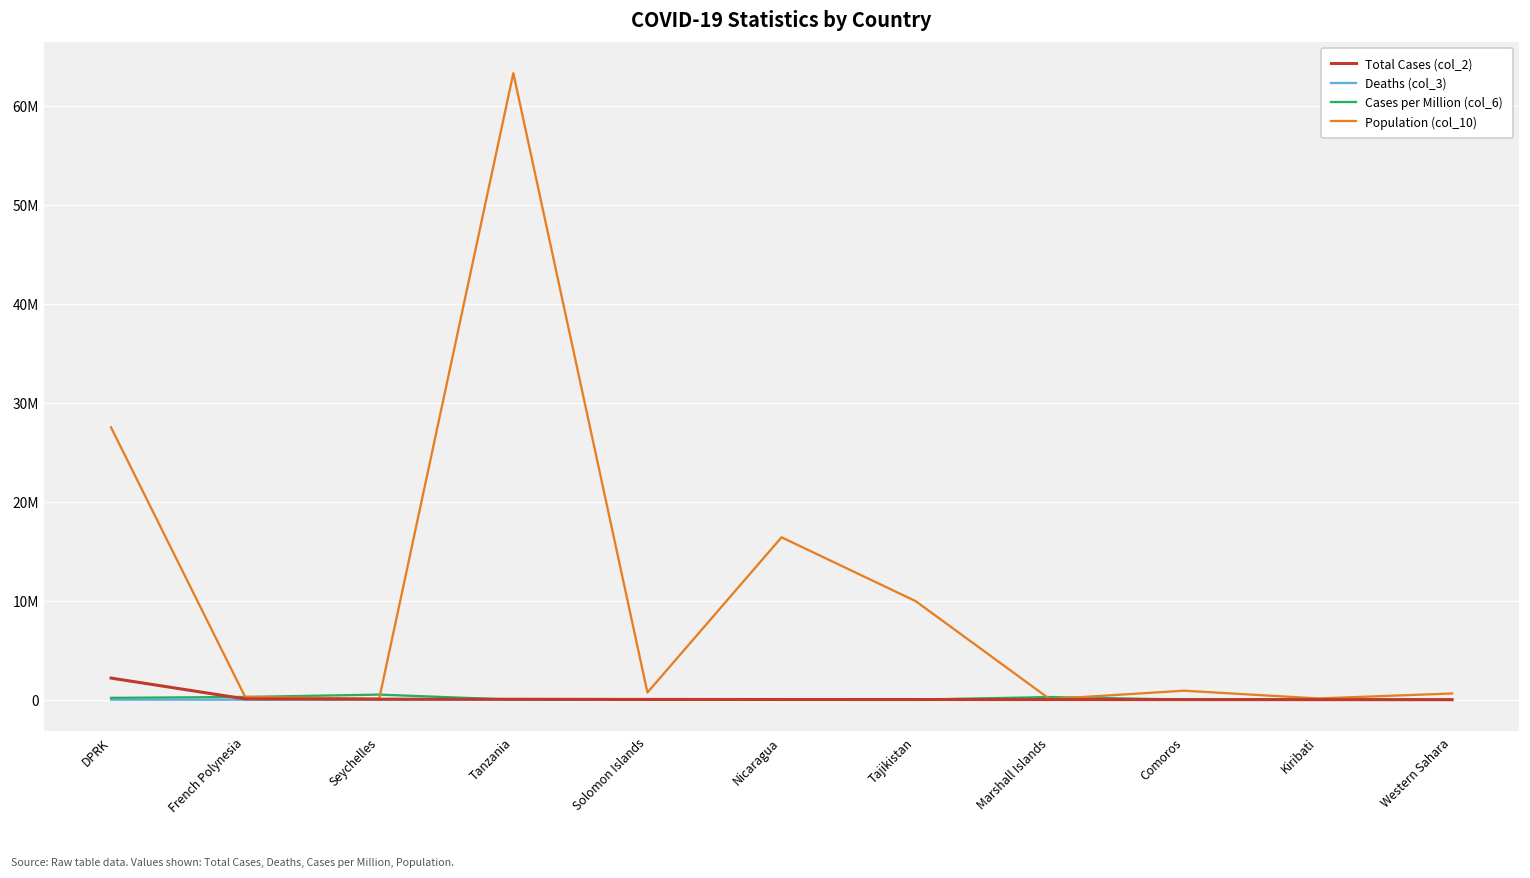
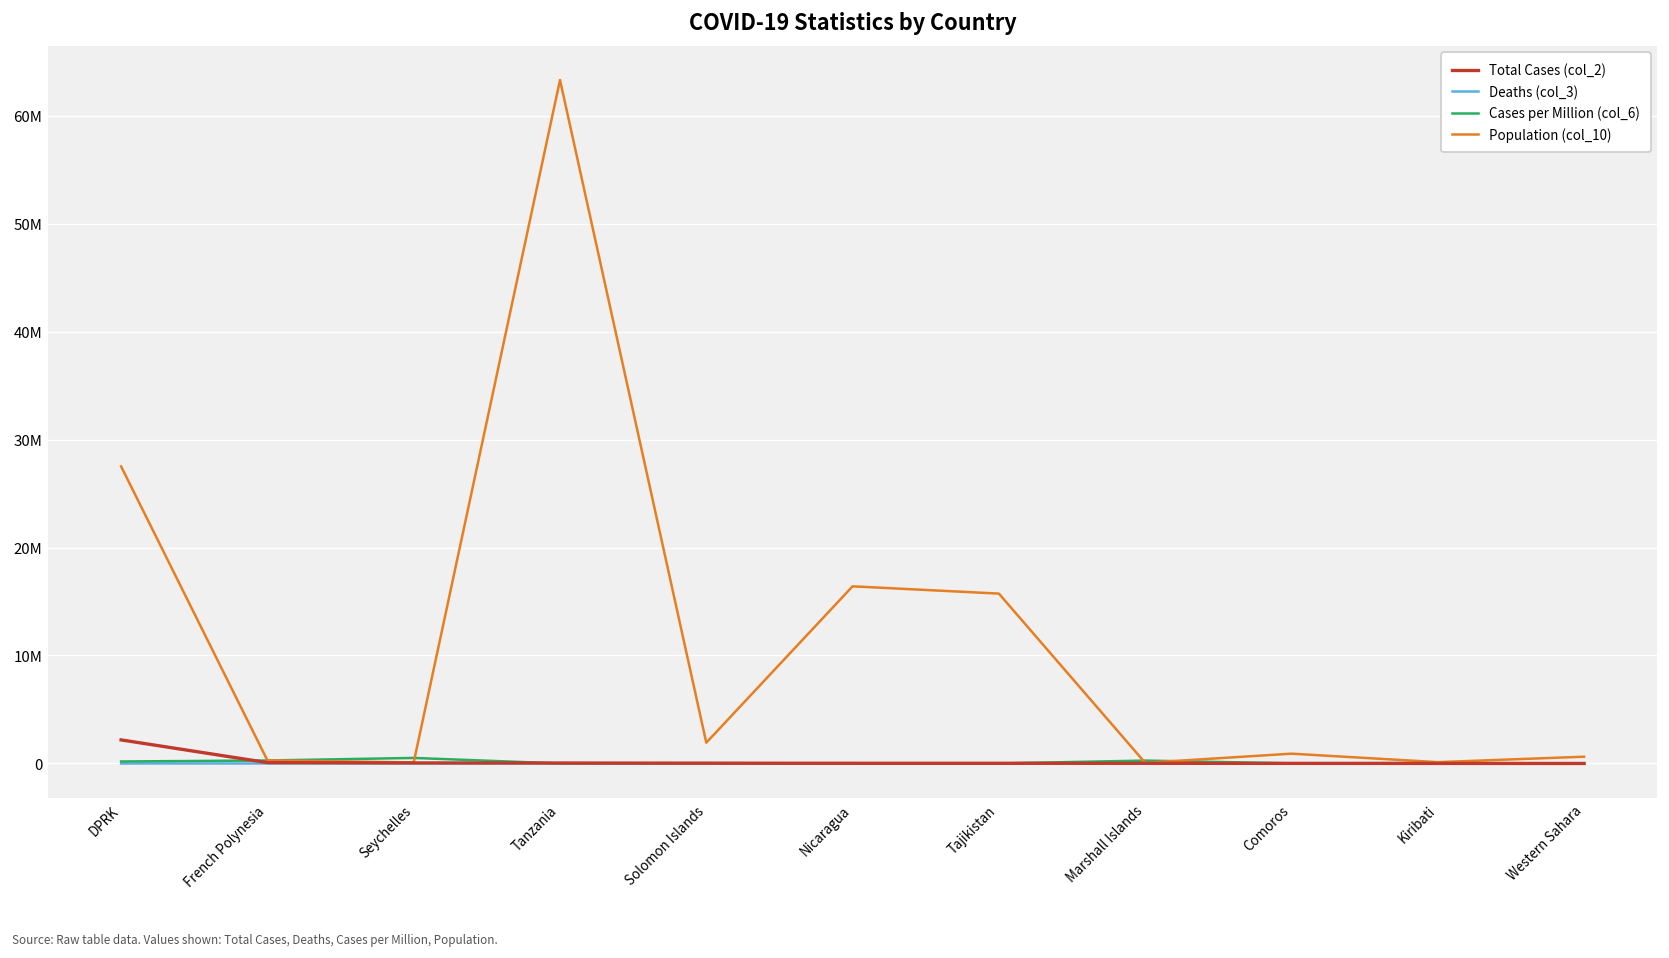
  {
    "Total Cases (col_2)": {
      "DPRK": 2000000
    },
    "Cases per Million (col_6)": {
      "Seychelles": 1000000
    },
    "Population (col_10)": {
      "DPRK": 28000000,
      "Tanzania": 63000000,
-     "Solomon Islands": 1000000,
+     "Solomon Islands": 2000000,
      "Nicaragua": 16000000,
-     "Tajikistan": 10000000,
+     "Tajikistan": 16000000,
      "Comoros": 1000000,
      "Western Sahara": 1000000
    }
  }
